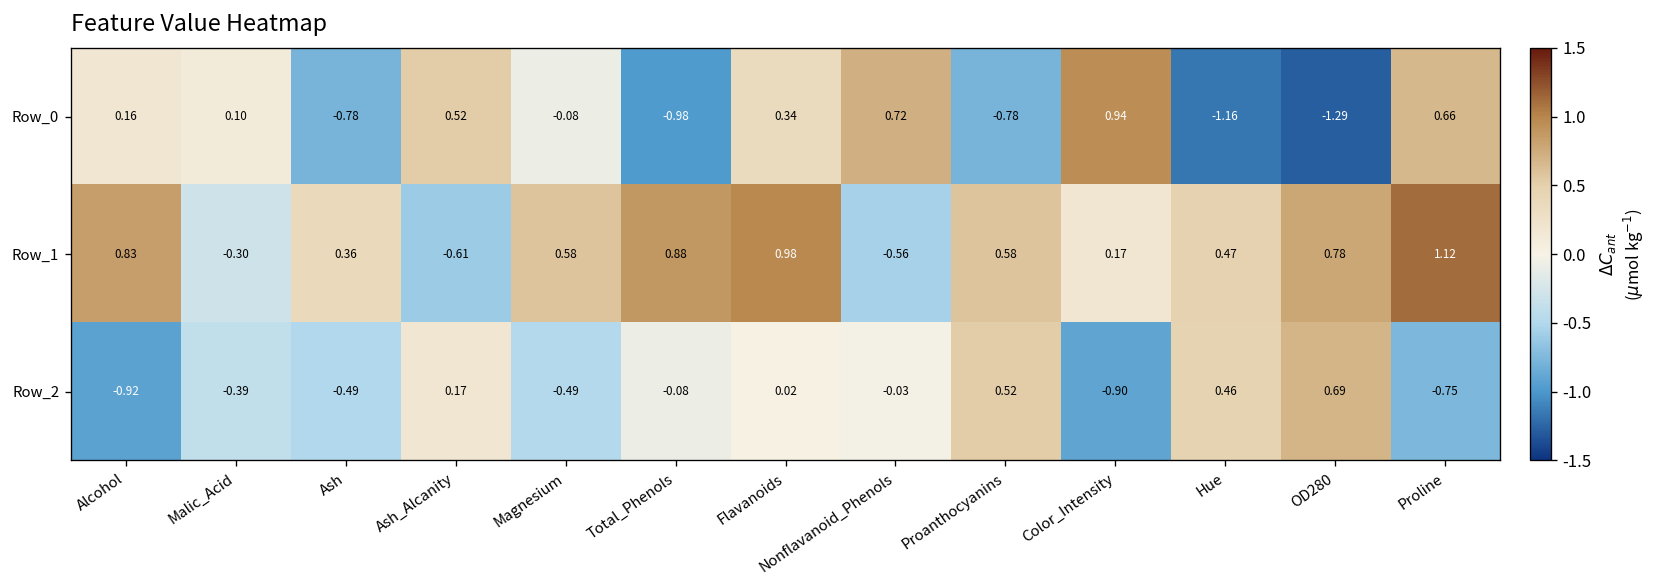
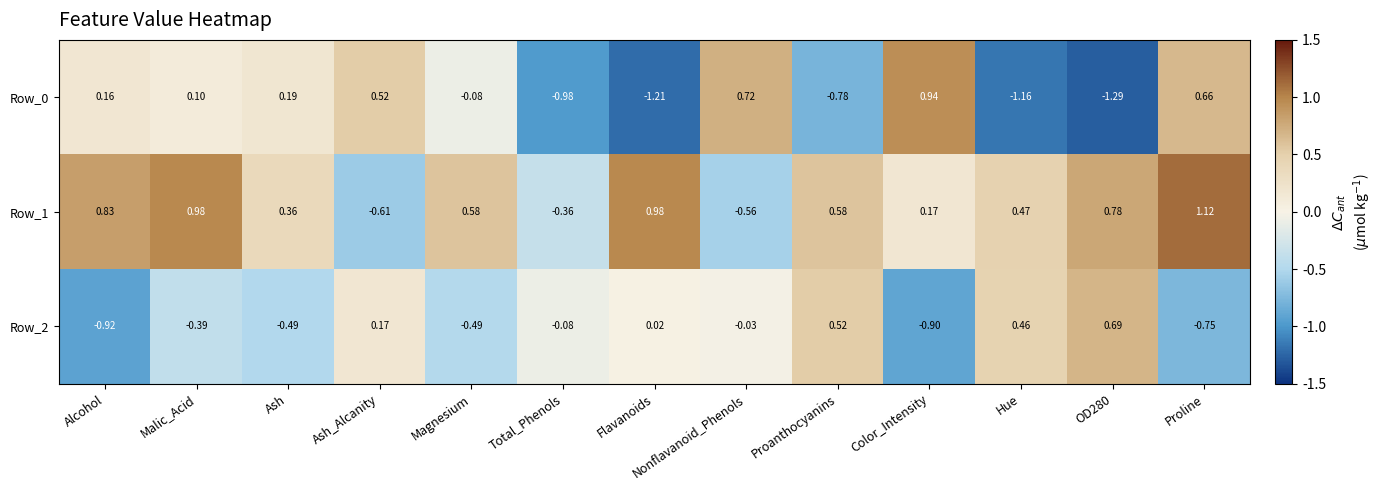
  {
    "Row_0": {
      "Alcohol": 0.16,
      "Malic_Acid": 0.10,
-     "Ash": -0.78,
+     "Ash": 0.19,
      "Ash_Alcanity": 0.52,
      "Magnesium": -0.08,
      "Total_Phenols": -0.98,
-     "Flavanoids": 0.34,
+     "Flavanoids": -1.21,
      "Nonflavanoid_Phenols": 0.72,
      "Proanthocyanins": -0.78,
      "Color_Intensity": 0.94,
      "Hue": -1.16,
      "OD280": -1.29,
      "Proline": 0.66
    },
    "Row_1": {
      "Alcohol": 0.83,
-     "Malic_Acid": -0.30,
+     "Malic_Acid": 0.98,
      "Ash": 0.36,
      "Ash_Alcanity": -0.61,
      "Magnesium": 0.58,
-     "Total_Phenols": 0.88,
+     "Total_Phenols": -0.36,
      "Flavanoids": 0.98,
      "Nonflavanoid_Phenols": -0.56,
      "Proanthocyanins": 0.58,
      "Color_Intensity": 0.17,
      "Hue": 0.47,
      "OD280": 0.78,
      "Proline": 1.12
    },
    "Row_2": {
      "Alcohol": -0.92,
      "Malic_Acid": -0.39,
      "Ash": -0.49,
      "Ash_Alcanity": 0.17,
      "Magnesium": -0.49,
      "Total_Phenols": -0.08,
      "Flavanoids": 0.02,
      "Nonflavanoid_Phenols": -0.03,
      "Proanthocyanins": 0.52,
      "Color_Intensity": -0.90,
      "Hue": 0.46,
      "OD280": 0.69,
      "Proline": -0.75
    }
  }
